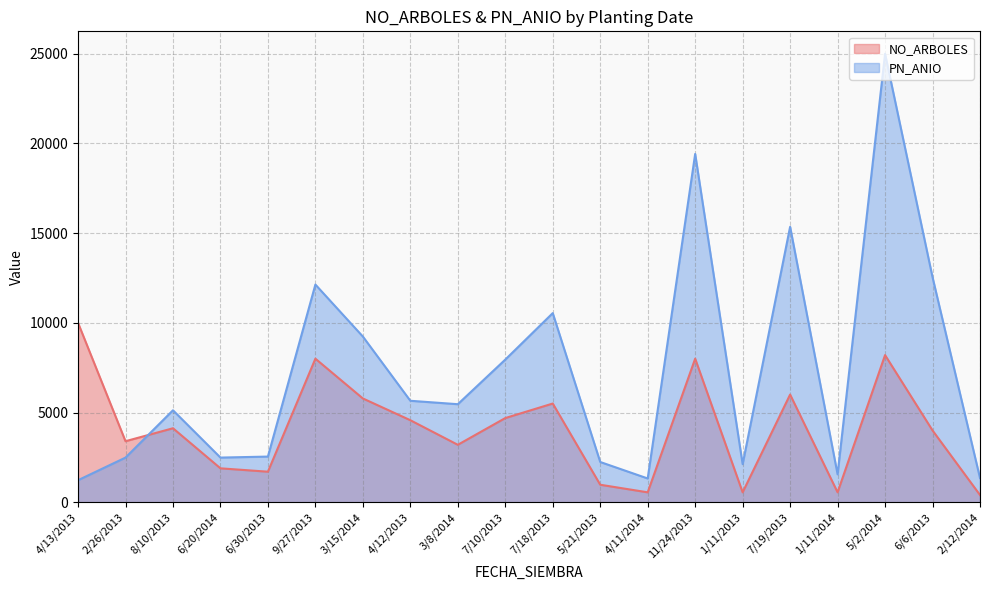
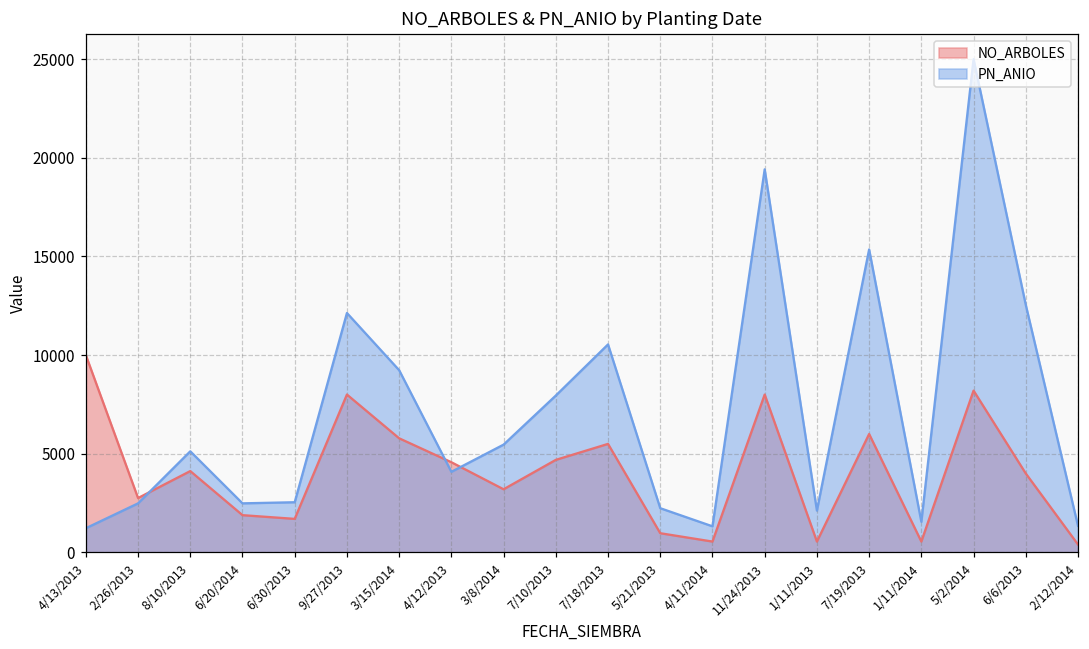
  {
    "NO_ARBOLES": {
      "4/13/2013": 10000,
-     "2/26/2013": 3400,
+     "2/26/2013": 2800,
      "8/10/2013": 4100,
      "6/20/2014": 1900,
      "6/30/2013": 1700,
      "9/27/2013": 8000,
      "3/15/2014": 5800,
      "4/12/2013": 4600,
      "3/8/2014": 3200,
      "7/10/2013": 4700,
      "7/18/2013": 5500,
      "5/21/2013": 1000,
      "4/11/2014": 600,
      "11/24/2013": 8000,
      "1/11/2013": 600,
      "7/19/2013": 6000,
      "1/11/2014": 600,
      "5/2/2014": 8200,
      "6/6/2013": 4000,
      "2/12/2014": 400
    },
    "PN_ANIO": {
      "4/13/2013": 1200,
      "2/26/2013": 2500,
      "8/10/2013": 5100,
      "6/20/2014": 2500,
      "6/30/2013": 2500,
      "9/27/2013": 12100,
      "3/15/2014": 9200,
-     "4/12/2013": 5700,
+     "4/12/2013": 4100,
      "3/8/2014": 5500,
      "7/10/2013": 8000,
      "7/18/2013": 10500,
      "5/21/2013": 2200,
      "4/11/2014": 1300,
      "11/24/2013": 19400,
      "1/11/2013": 2100,
      "7/19/2013": 15400,
      "1/11/2014": 1600,
      "6/6/2013": 12500,
      "2/12/2014": 1300
    }
  }
